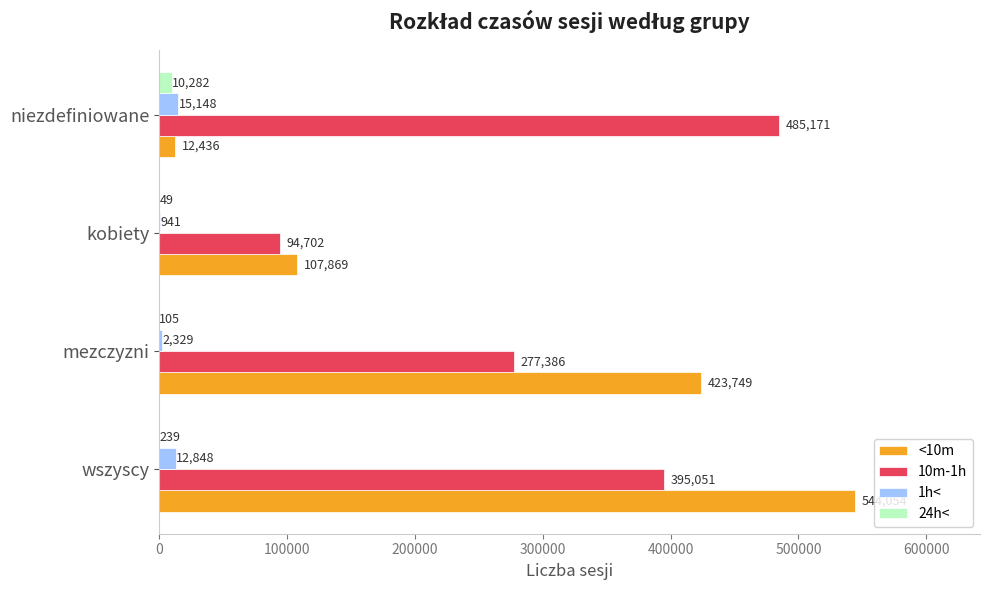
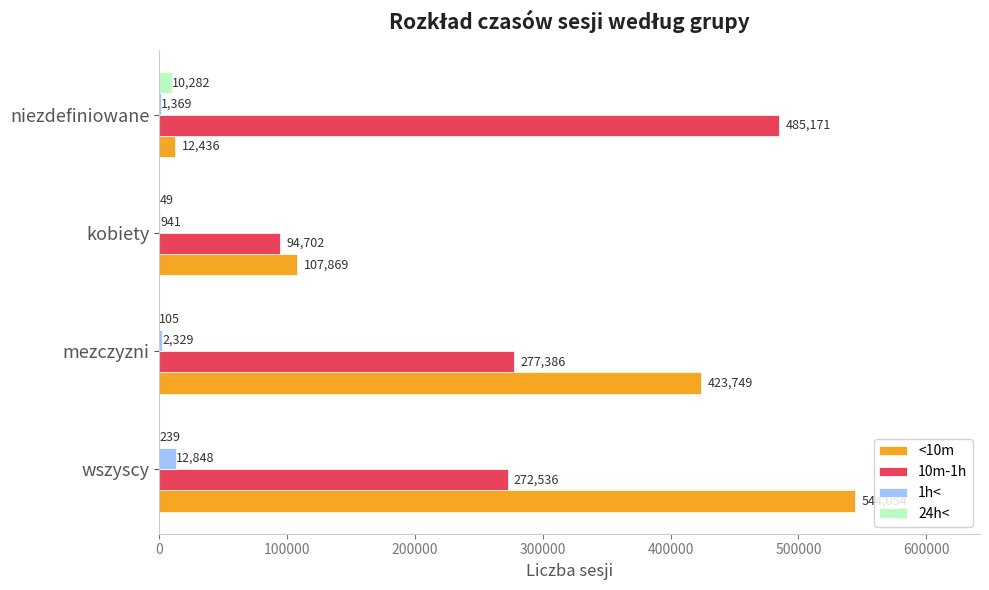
  {
    "<10m": {
      "niezdefiniowane": "12,436",
      "kobiety": "107,869",
      "mezczyzni": "423,749"
    },
    "10m-1h": {
      "niezdefiniowane": "485,171",
      "kobiety": "94,702",
      "mezczyzni": "277,386",
-     "wszyscy": "395,051"
+     "wszyscy": "272,536"
    },
    "1h<": {
-     "niezdefiniowane": "15,148",
+     "niezdefiniowane": "1,369",
      "kobiety": "941",
      "mezczyzni": "2,329",
      "wszyscy": "12,848"
    },
    "24h<": {
      "niezdefiniowane": "10,282",
      "kobiety": "49",
      "mezczyzni": "105",
      "wszyscy": "239"
    }
  }
